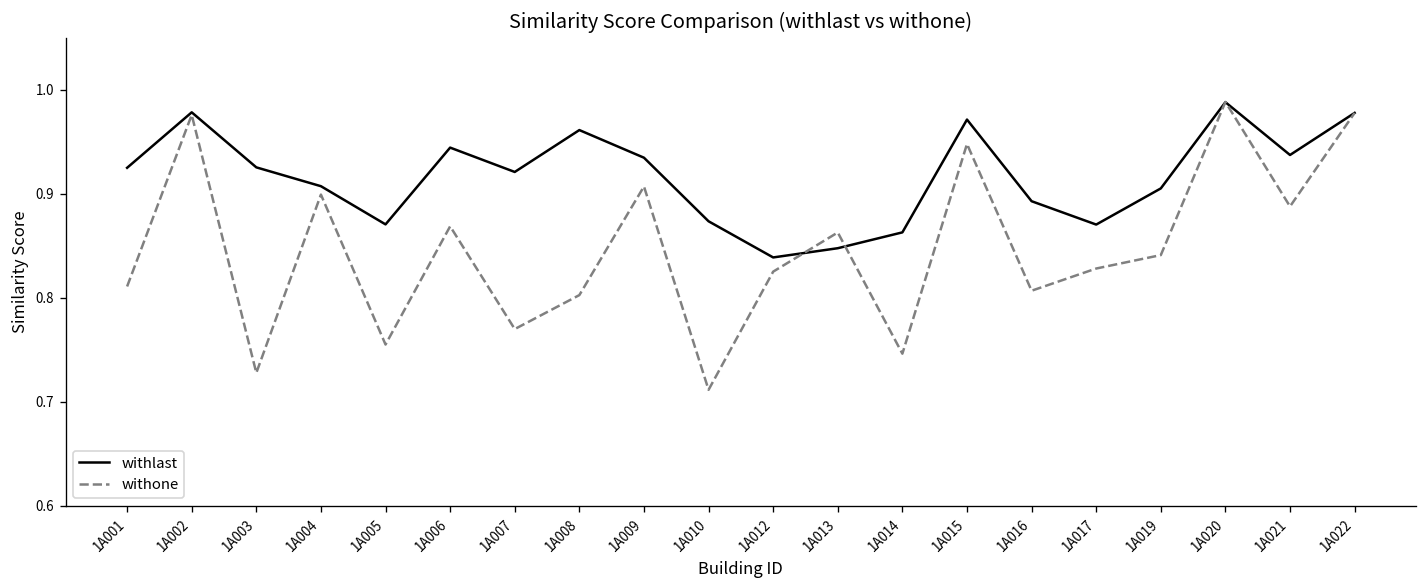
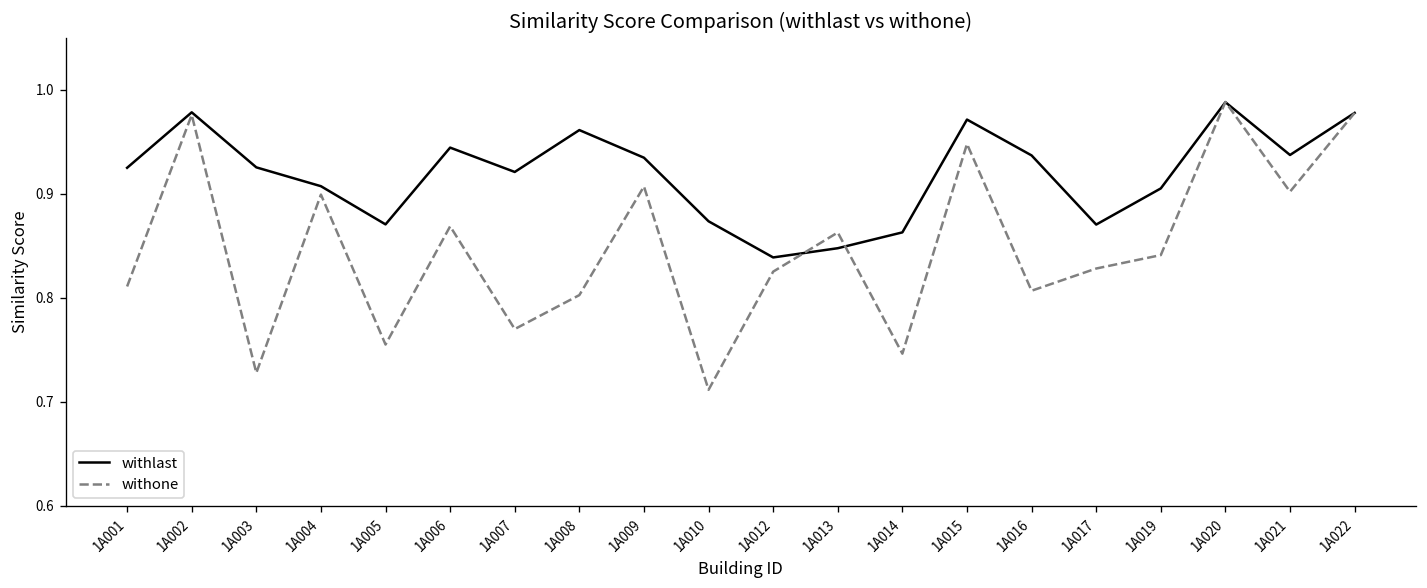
  {
    "withlast": {
      "1A001": 0.93,
      "1A003": 0.93,
      "1A004": 0.91,
      "1A005": 0.87,
      "1A006": 0.94,
      "1A007": 0.92,
      "1A008": 0.96,
      "1A009": 0.93,
      "1A010": 0.87,
      "1A012": 0.84,
      "1A013": 0.85,
      "1A014": 0.86,
      "1A015": 0.97,
-     "1A016": 0.89,
+     "1A016": 0.94,
      "1A017": 0.87,
      "1A019": 0.91,
      "1A021": 0.94
    },
    "withone": {
      "1A001": 0.81,
      "1A003": 0.73,
      "1A004": 0.90,
      "1A005": 0.75,
      "1A006": 0.87,
      "1A007": 0.77,
      "1A008": 0.80,
      "1A009": 0.91,
      "1A010": 0.71,
      "1A012": 0.83,
      "1A013": 0.86,
      "1A014": 0.75,
      "1A015": 0.95,
      "1A016": 0.81,
      "1A017": 0.83,
      "1A019": 0.84,
-     "1A021": 0.89
+     "1A021": 0.90
    }
  }
